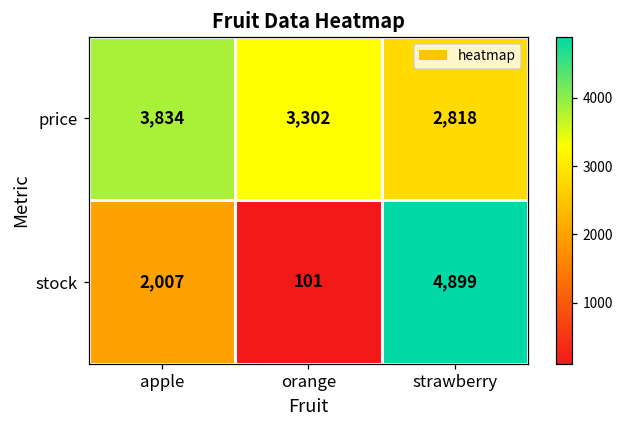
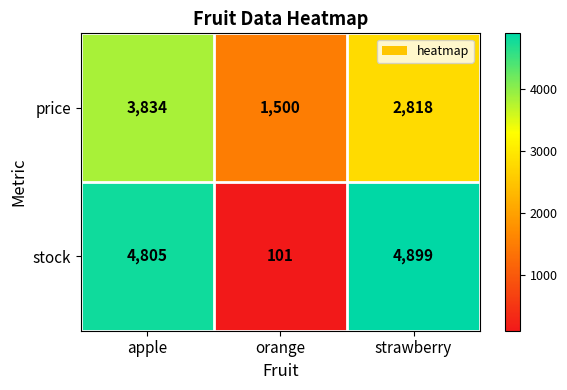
  {
    "price": {
      "apple": "3,834",
-     "orange": "3,302",
+     "orange": "1,500",
      "strawberry": "2,818"
    },
    "stock": {
-     "apple": "2,007",
+     "apple": "4,805",
      "orange": "101",
      "strawberry": "4,899"
    }
  }
